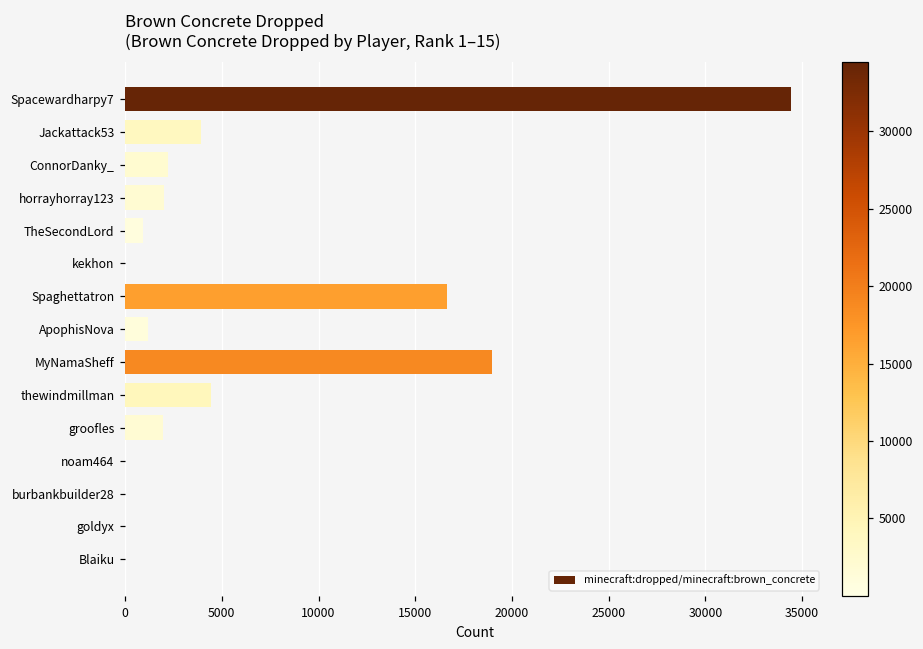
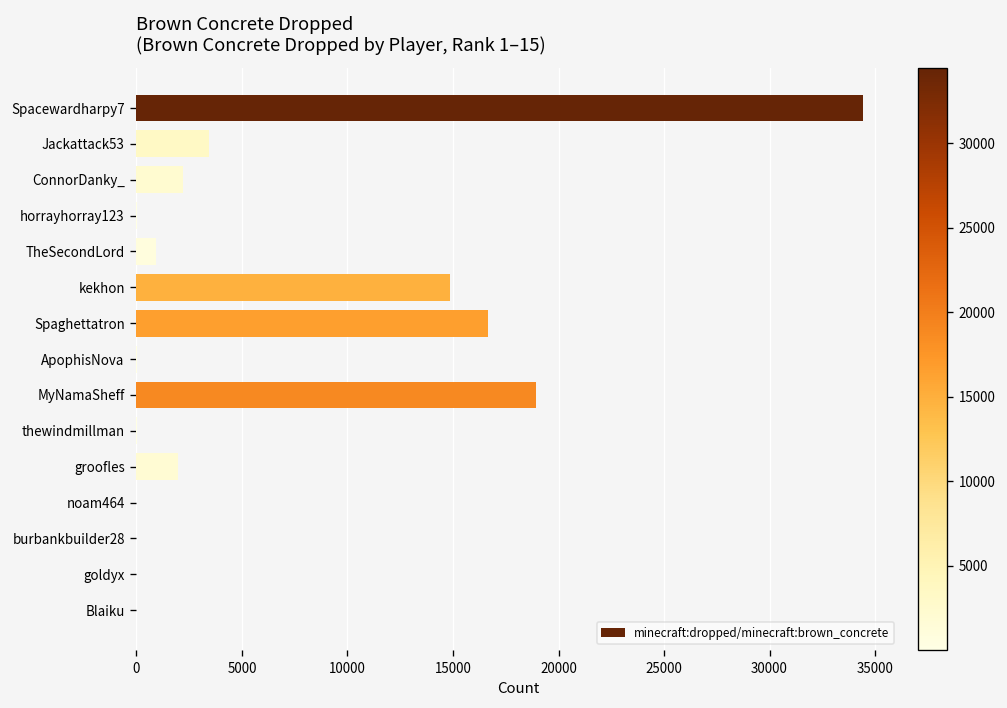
  {
    "Spacewardharpy7": 34400,
-   "Jackattack53": 3900,
+   "Jackattack53": 3500,
    "ConnorDanky_": 2200,
-   "horrayhorray123": 2000,
+   "horrayhorray123": 0,
    "TheSecondLord": 900,
-   "kekhon": 0,
+   "kekhon": 14800,
    "Spaghettatron": 16700,
-   "ApophisNova": 1200,
+   "ApophisNova": 0,
    "MyNamaSheff": 18900,
-   "thewindmillman": 4400,
+   "thewindmillman": 0,
    "groofles": 2000
  }
